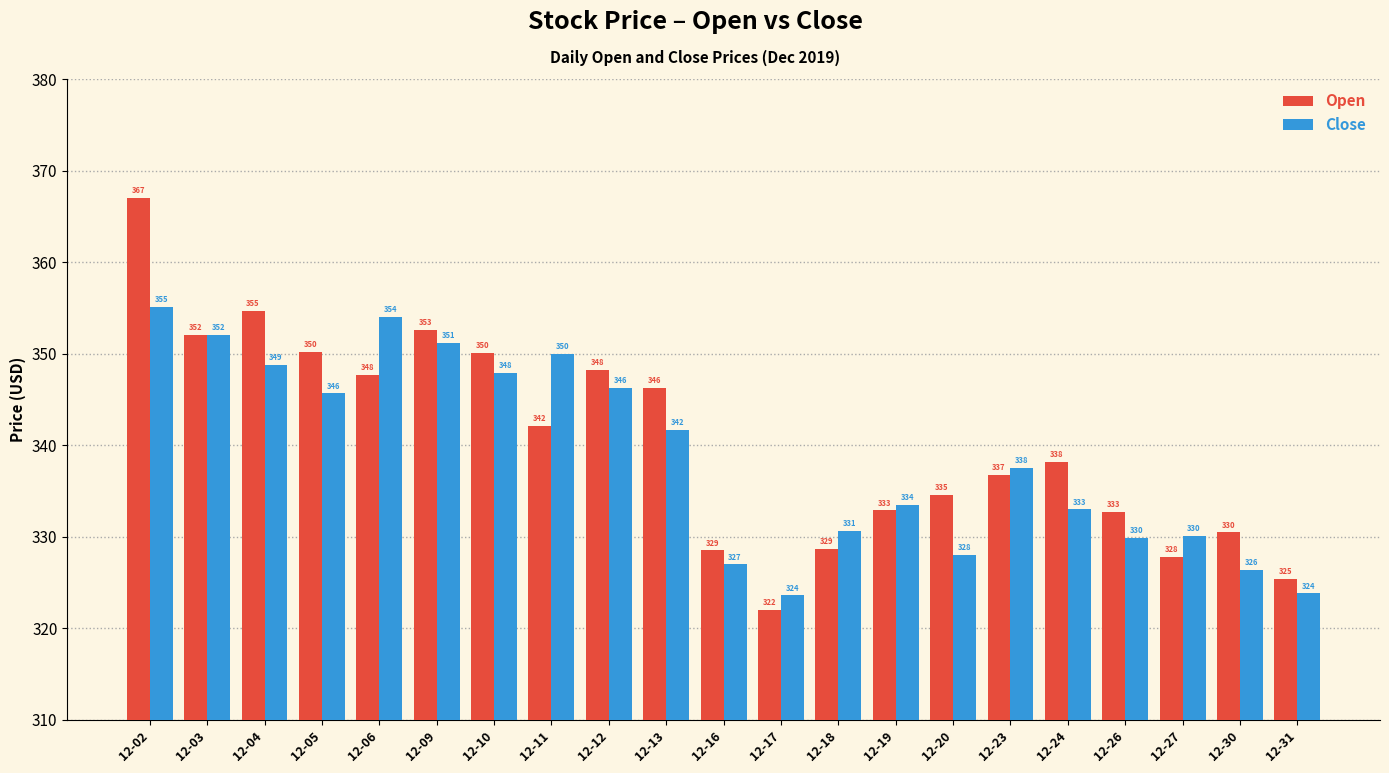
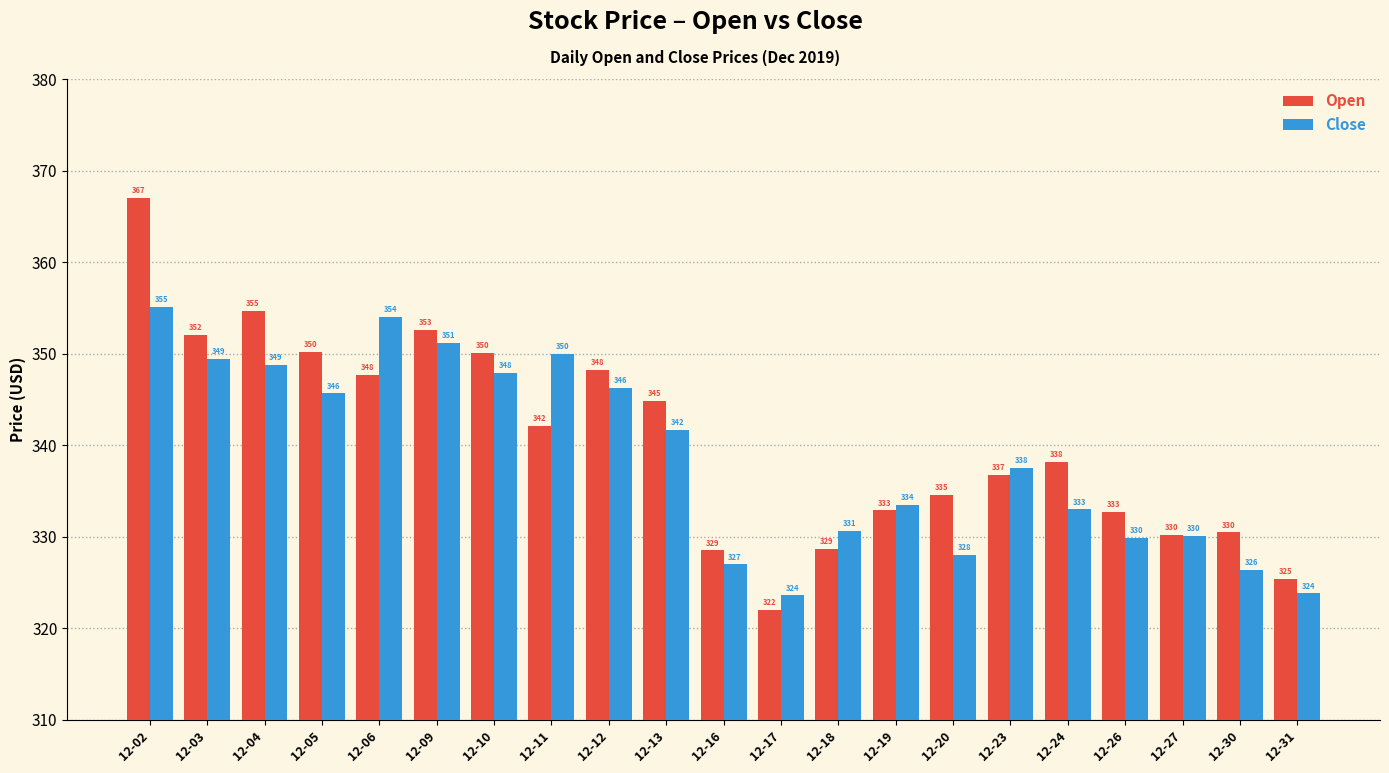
  {
    "Open": {
      "12-02": 367,
      "12-03": 352,
      "12-04": 355,
      "12-05": 350,
      "12-06": 348,
      "12-09": 353,
      "12-10": 350,
      "12-11": 342,
      "12-12": 348,
-     "12-13": 346,
+     "12-13": 345,
      "12-16": 329,
      "12-17": 322,
      "12-18": 329,
      "12-19": 333,
      "12-20": 335,
      "12-23": 337,
      "12-24": 338,
      "12-26": 333,
-     "12-27": 328,
+     "12-27": 330,
      "12-30": 330,
      "12-31": 325
    },
    "Close": {
      "12-02": 355,
-     "12-03": 352,
+     "12-03": 349,
      "12-04": 349,
      "12-05": 346,
      "12-06": 354,
      "12-09": 351,
      "12-10": 348,
      "12-11": 350,
      "12-12": 346,
      "12-13": 342,
      "12-16": 327,
      "12-17": 324,
      "12-18": 331,
      "12-19": 334,
      "12-20": 328,
      "12-23": 338,
      "12-24": 333,
      "12-26": 330,
      "12-27": 330,
      "12-30": 326,
      "12-31": 324
    }
  }
